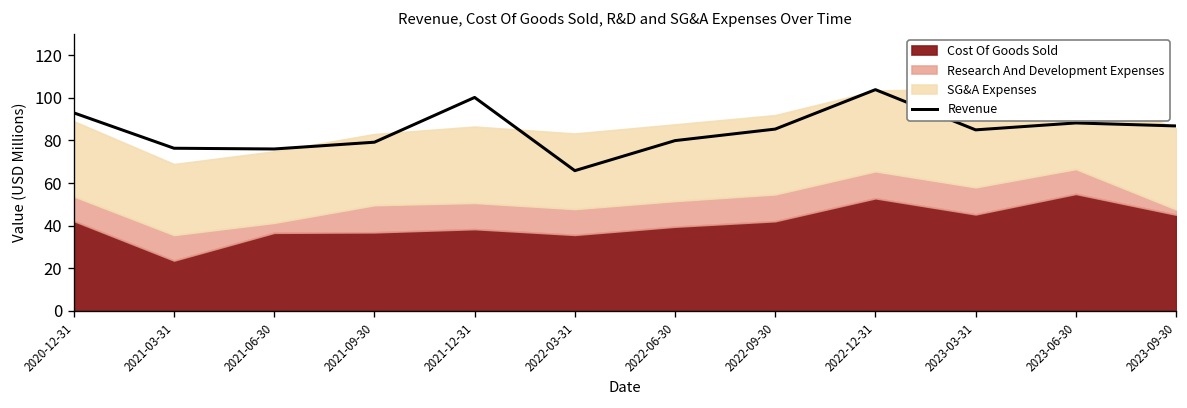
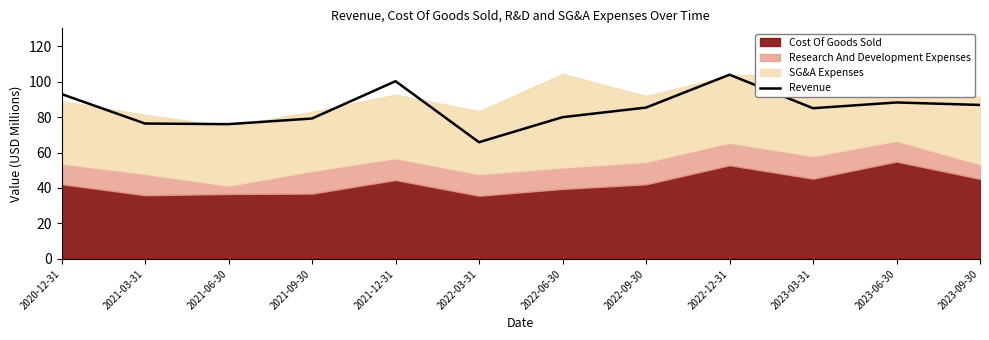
  {
    "Revenue": {
      "2020-12-31": 93,
      "2021-03-31": 76,
      "2021-09-30": 79,
      "2021-12-31": 100,
      "2022-03-31": 66,
      "2022-06-30": 80,
      "2022-09-30": 85,
      "2023-03-31": 85,
      "2023-06-30": 88
    },
    "Cost Of Goods Sold": {
      "2020-12-31": 42,
-     "2021-03-31": 24,
+     "2021-03-31": 36,
      "2021-06-30": 37,
      "2021-09-30": 37,
-     "2021-12-31": 38,
+     "2021-12-31": 44,
      "2022-03-31": 36,
      "2022-06-30": 39,
      "2022-09-30": 42,
      "2022-12-31": 53,
      "2023-03-31": 45,
      "2023-06-30": 55,
      "2023-09-30": 45
    },
    "Research And Development Expenses": {
      "2020-12-31": 12,
      "2021-03-31": 12,
      "2021-06-30": 5,
      "2021-09-30": 13,
      "2021-12-31": 12,
      "2022-03-31": 12,
      "2022-06-30": 12,
      "2022-09-30": 13,
      "2022-12-31": 13,
      "2023-03-31": 13,
      "2023-06-30": 12,
-     "2023-09-30": 2
+     "2023-09-30": 8
    },
    "SG&A Expenses": {
      "2020-12-31": 35,
      "2021-03-31": 33,
      "2021-09-30": 33,
      "2021-12-31": 36,
      "2022-03-31": 35,
-     "2022-06-30": 36,
+     "2022-06-30": 53,
      "2022-09-30": 37
    }
  }
